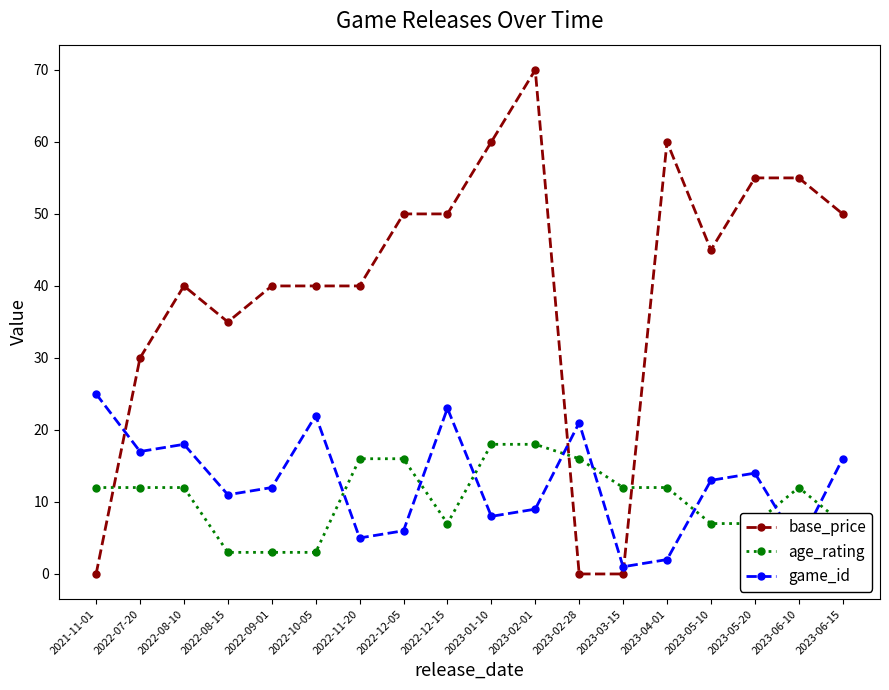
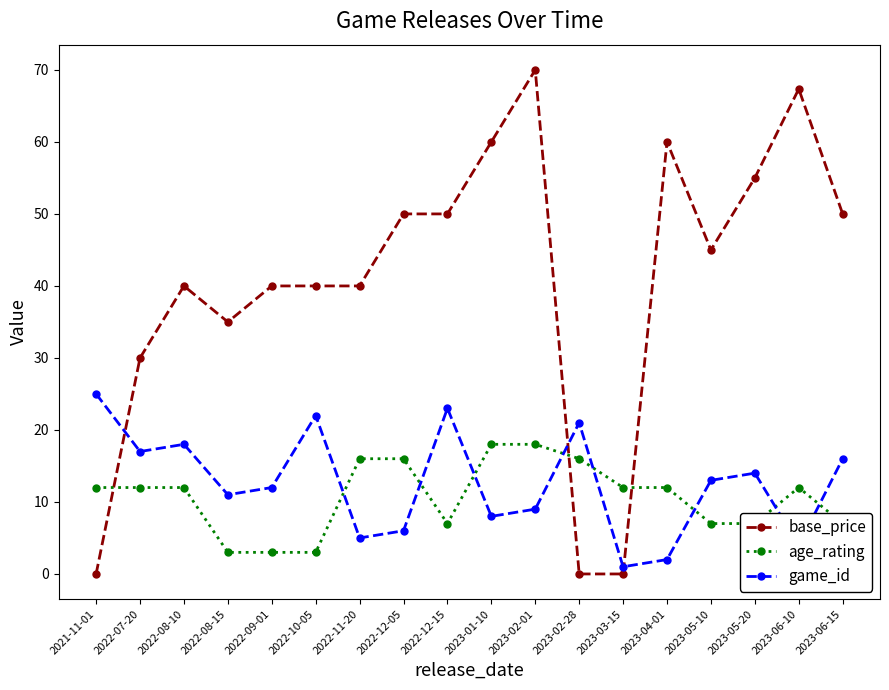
  {
    "base_price": {
      "2021-11-01": 0,
      "2022-07-20": 30,
      "2022-08-10": 40,
      "2022-08-15": 35,
      "2022-09-01": 40,
      "2022-10-05": 40,
      "2022-11-20": 40,
      "2022-12-05": 50,
      "2022-12-15": 50,
      "2023-01-10": 60,
      "2023-02-01": 70,
      "2023-02-28": 0,
      "2023-03-15": 0,
      "2023-04-01": 60,
      "2023-05-10": 45,
      "2023-05-20": 55,
-     "2023-06-10": 55,
+     "2023-06-10": 67,
      "2023-06-15": 50
    },
    "age_rating": {
      "2021-11-01": 12,
      "2022-07-20": 12,
      "2022-08-10": 12,
      "2022-08-15": 3,
      "2022-09-01": 3,
      "2022-10-05": 3,
      "2022-11-20": 16,
      "2022-12-05": 16,
      "2022-12-15": 7,
      "2023-01-10": 18,
      "2023-02-01": 18,
      "2023-02-28": 16,
      "2023-03-15": 12,
      "2023-04-01": 12,
      "2023-05-10": 7,
      "2023-06-10": 12
    },
    "game_id": {
      "2021-11-01": 25,
      "2022-07-20": 17,
      "2022-08-10": 18,
      "2022-08-15": 11,
      "2022-09-01": 12,
      "2022-10-05": 22,
      "2022-11-20": 5,
      "2022-12-05": 6,
      "2022-12-15": 23,
      "2023-01-10": 8,
      "2023-02-01": 9,
      "2023-02-28": 21,
      "2023-03-15": 1,
      "2023-04-01": 2,
      "2023-05-10": 13,
      "2023-05-20": 14,
      "2023-06-15": 16
    }
  }
